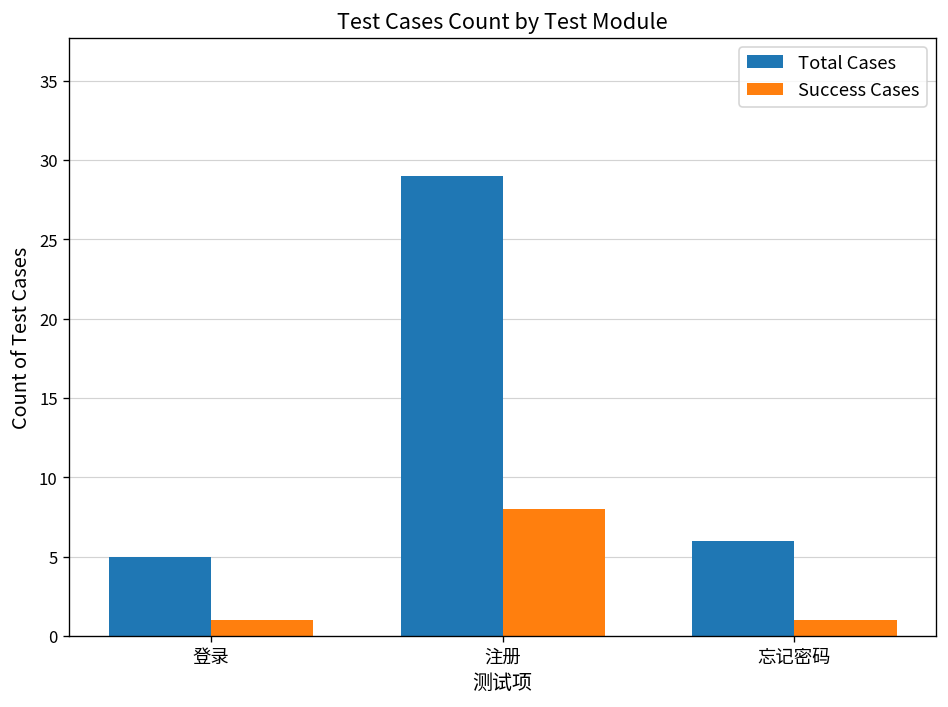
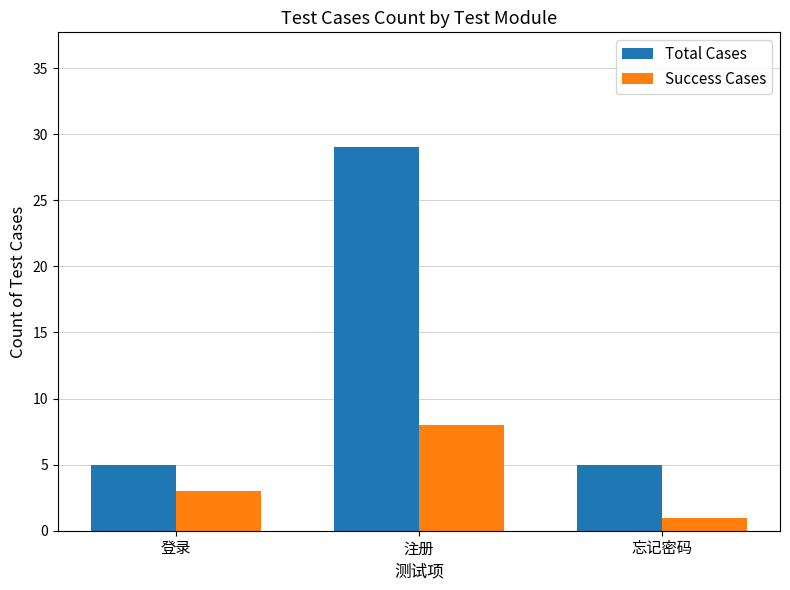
  {
    "Total Cases": {
      "登录": 5,
      "注册": 29,
-     "忘记密码": 6
+     "忘记密码": 5
    },
    "Success Cases": {
-     "登录": 1,
+     "登录": 3,
      "注册": 8,
      "忘记密码": 1
    }
  }
